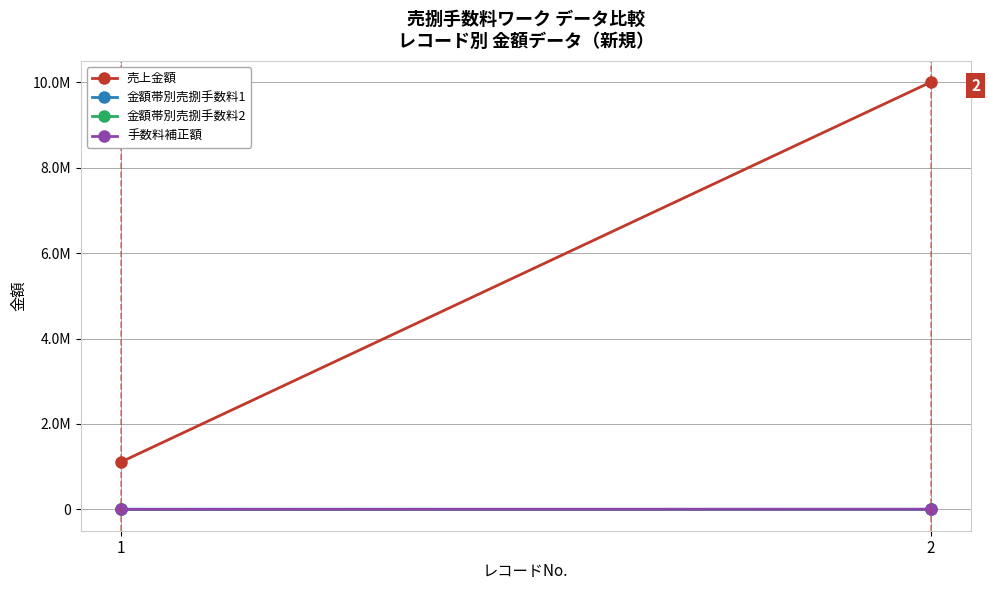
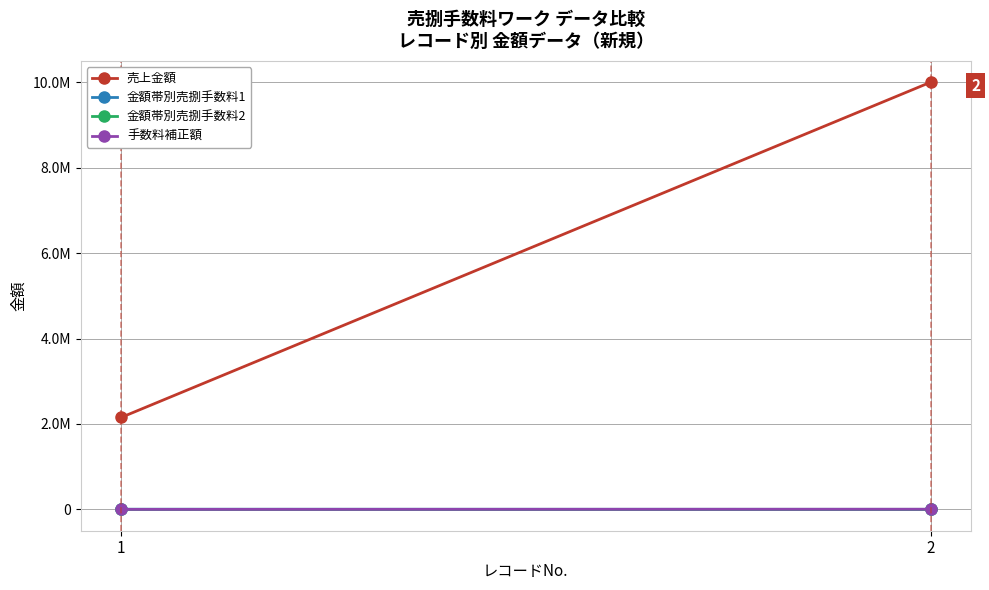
  {
    "売上金額": {
-     "1": 1100000,
+     "1": 2200000,
      "2": 10000000
    },
    "手数料補正額": {
      "1": 0,
      "2": 0
    }
  }
